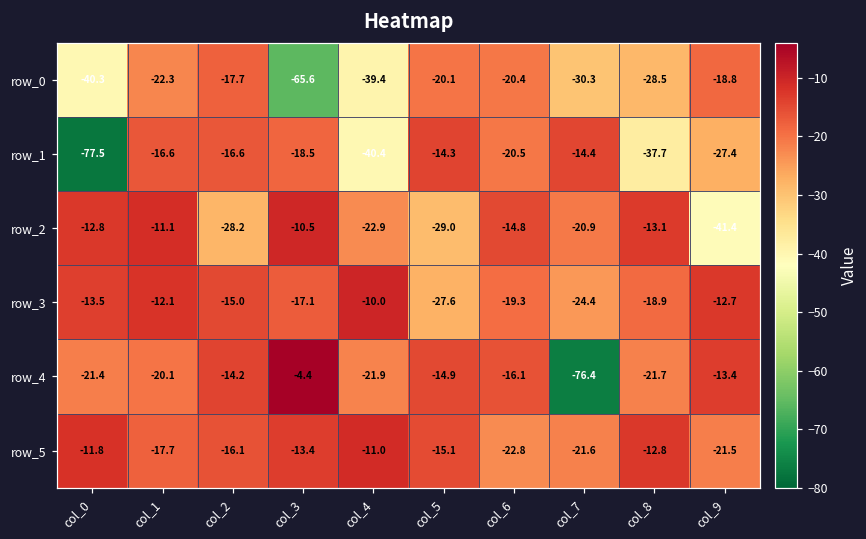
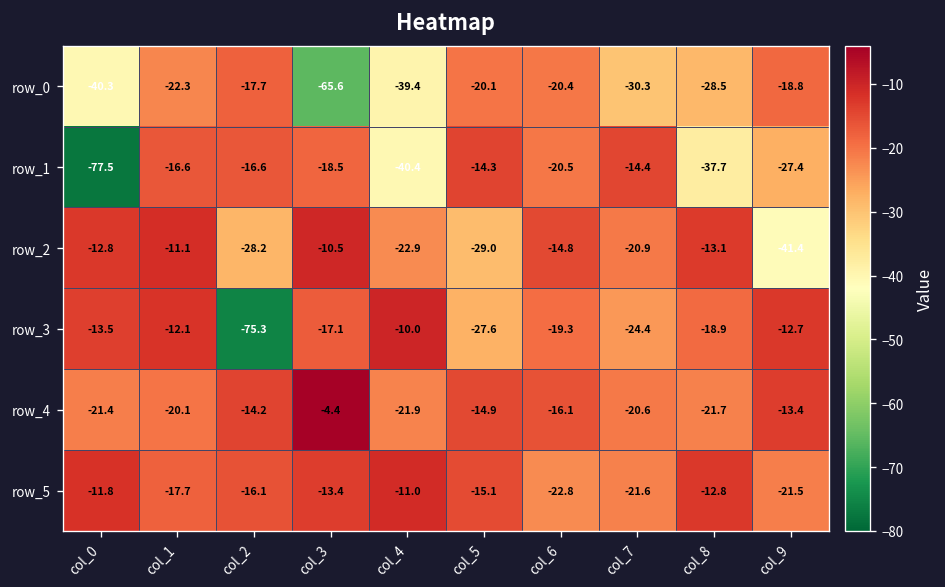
  {
    "row_0": {
      "col_0": -40.3,
      "col_1": -22.3,
      "col_2": -17.7,
      "col_3": -65.6,
      "col_4": -39.4,
      "col_5": -20.1,
      "col_6": -20.4,
      "col_7": -30.3,
      "col_8": -28.5,
      "col_9": -18.8
    },
    "row_1": {
      "col_0": -77.5,
      "col_1": -16.6,
      "col_2": -16.6,
      "col_3": -18.5,
      "col_4": -40.4,
      "col_5": -14.3,
      "col_6": -20.5,
      "col_7": -14.4,
      "col_8": -37.7,
      "col_9": -27.4
    },
    "row_2": {
      "col_0": -12.8,
      "col_1": -11.1,
      "col_2": -28.2,
      "col_3": -10.5,
      "col_4": -22.9,
      "col_5": -29.0,
      "col_6": -14.8,
      "col_7": -20.9,
      "col_8": -13.1,
      "col_9": -41.4
    },
    "row_3": {
      "col_0": -13.5,
      "col_1": -12.1,
-     "col_2": -15.0,
+     "col_2": -75.3,
      "col_3": -17.1,
      "col_4": -10.0,
      "col_5": -27.6,
      "col_6": -19.3,
      "col_7": -24.4,
      "col_8": -18.9,
      "col_9": -12.7
    },
    "row_4": {
      "col_0": -21.4,
      "col_1": -20.1,
      "col_2": -14.2,
      "col_3": -4.4,
      "col_4": -21.9,
      "col_5": -14.9,
      "col_6": -16.1,
-     "col_7": -76.4,
+     "col_7": -20.6,
      "col_8": -21.7,
      "col_9": -13.4
    },
    "row_5": {
      "col_0": -11.8,
      "col_1": -17.7,
      "col_2": -16.1,
      "col_3": -13.4,
      "col_4": -11.0,
      "col_5": -15.1,
      "col_6": -22.8,
      "col_7": -21.6,
      "col_8": -12.8,
      "col_9": -21.5
    }
  }
